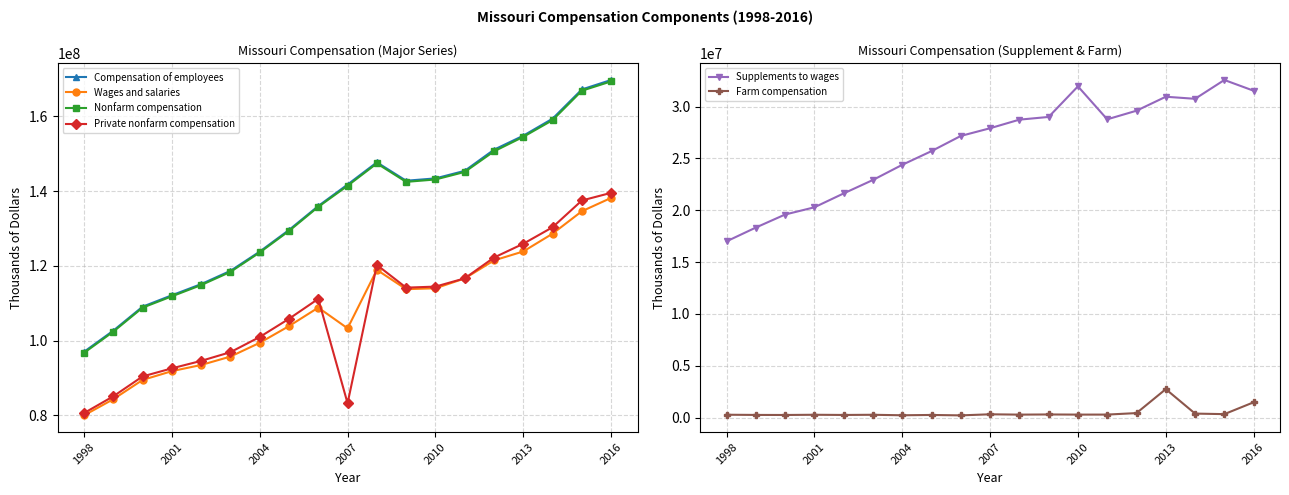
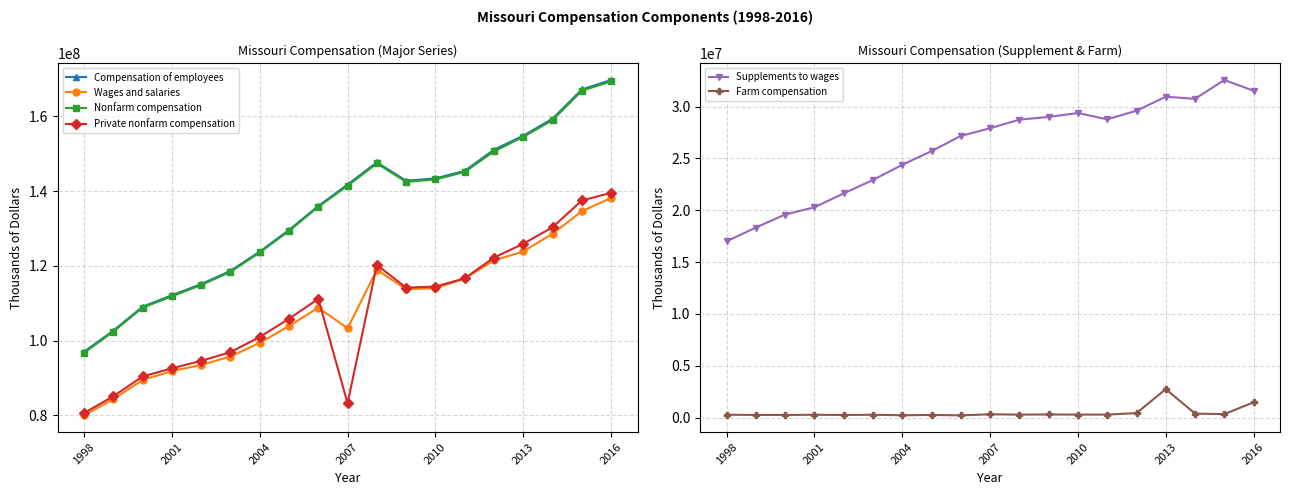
  {
    "Missouri Compensation (Major Series)": {
      "Wages and salaries": {
        "2001": 92000000,
        "2004": 99000000,
        "2007": 103000000,
        "2013": 124000000,
        "2016": 138000000
      },
      "Private nonfarm compensation": {
        "2001": 93000000,
        "2004": 101000000,
        "2007": 83000000,
        "2013": 126000000,
        "2016": 140000000
      }
    },
    "Missouri Compensation (Supplement & Farm)": {
      "Supplements to wages": {
        "1998": 17000000,
        "2001": 20300000,
        "2004": 24400000,
        "2007": 27900000,
-       "2010": 32000000,
+       "2010": 29400000,
        "2013": 31000000,
        "2016": 31500000
      },
      "Farm compensation": {
        "1998": 300000,
        "2001": 300000,
        "2004": 200000,
        "2007": 300000,
        "2010": 300000,
        "2013": 2700000,
        "2016": 1500000
      }
    }
  }
